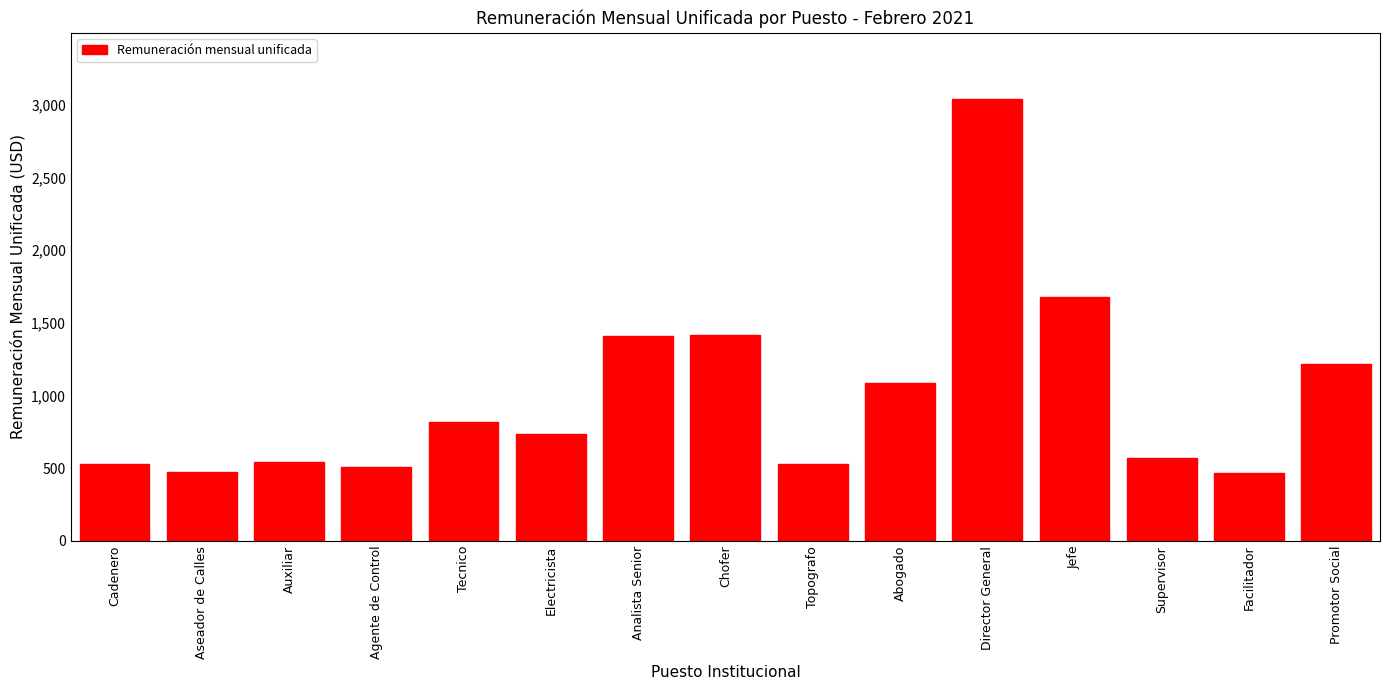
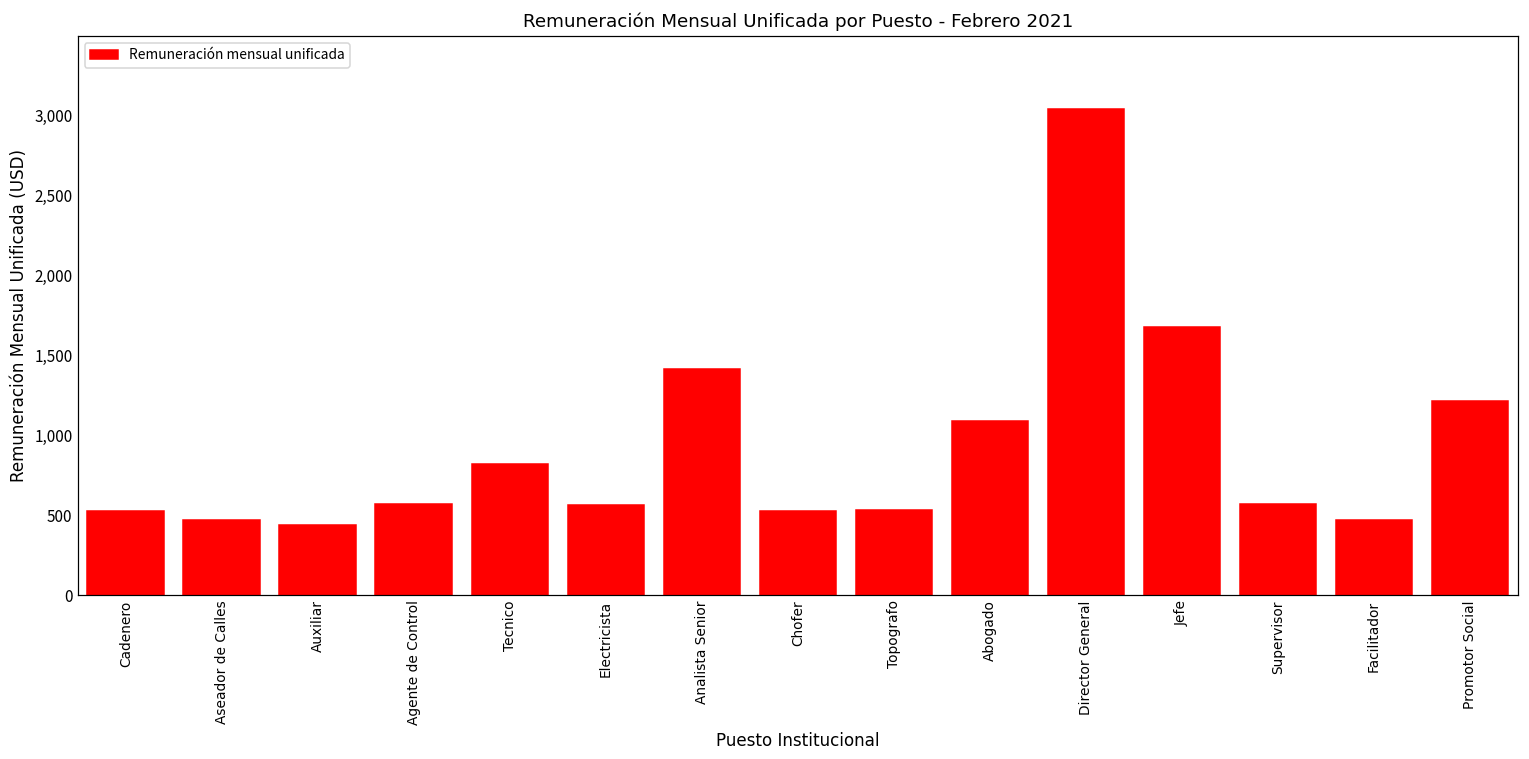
  {
    "Cadenero": "530",
    "Aseador de Calles": "470",
-   "Auxiliar": "550",
-   "Agente de Control": "510",
+   "Auxiliar": "440",
+   "Agente de Control": "570",
    "Tecnico": "820",
-   "Electricista": "730",
+   "Electricista": "560",
    "Analista Senior": "1,410",
-   "Chofer": "1,410",
+   "Chofer": "530",
    "Topografo": "530",
    "Abogado": "1,090",
    "Director General": "3,040",
    "Jefe": "1,680",
    "Supervisor": "570",
    "Facilitador": "470",
    "Promotor Social": "1,220"
  }
